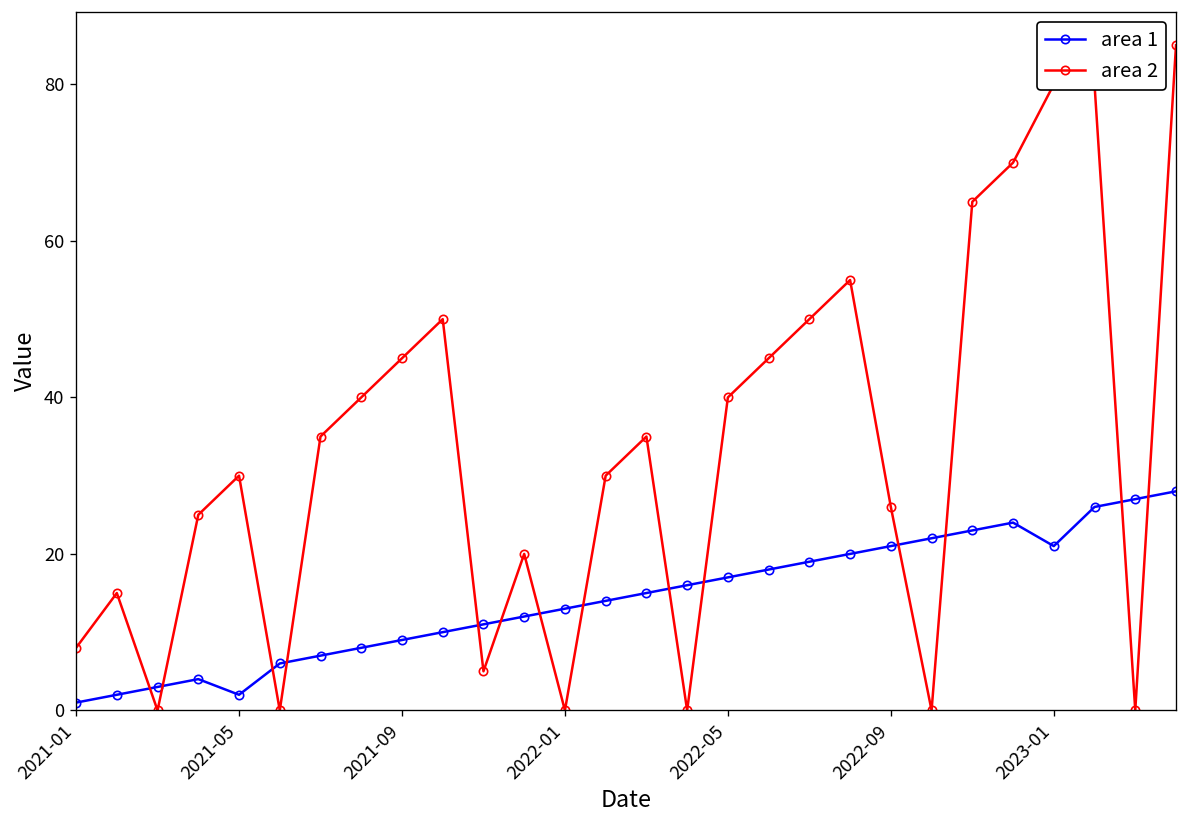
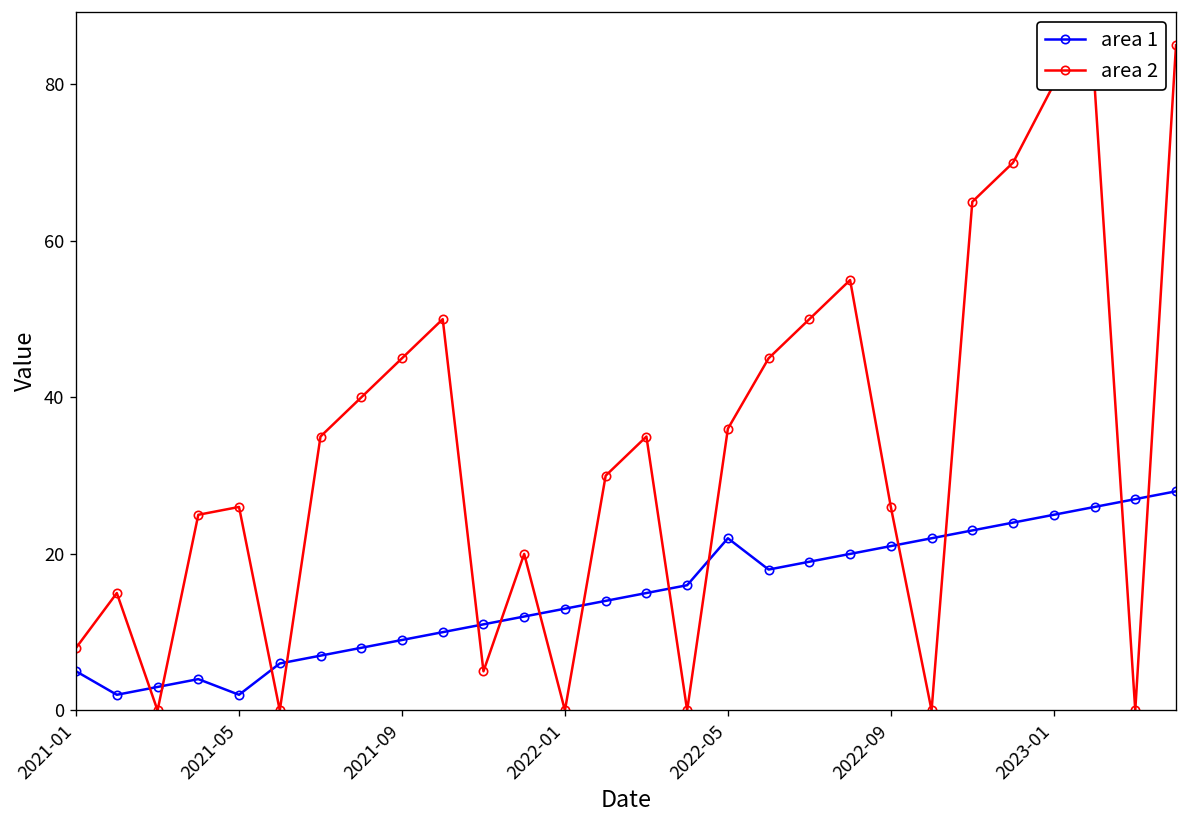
  {
    "area 1": {
-     "2021-01": 1,
+     "2021-01": 5,
      "2021-05": 2,
      "2021-09": 9,
      "2022-01": 13,
-     "2022-05": 17,
+     "2022-05": 22,
      "2022-09": 21,
-     "2023-01": 21
+     "2023-01": 25
    },
    "area 2": {
      "2021-01": 8,
-     "2021-05": 30,
+     "2021-05": 26,
      "2021-09": 45,
      "2022-01": 0,
-     "2022-05": 40,
+     "2022-05": 36,
      "2022-09": 26
    }
  }
